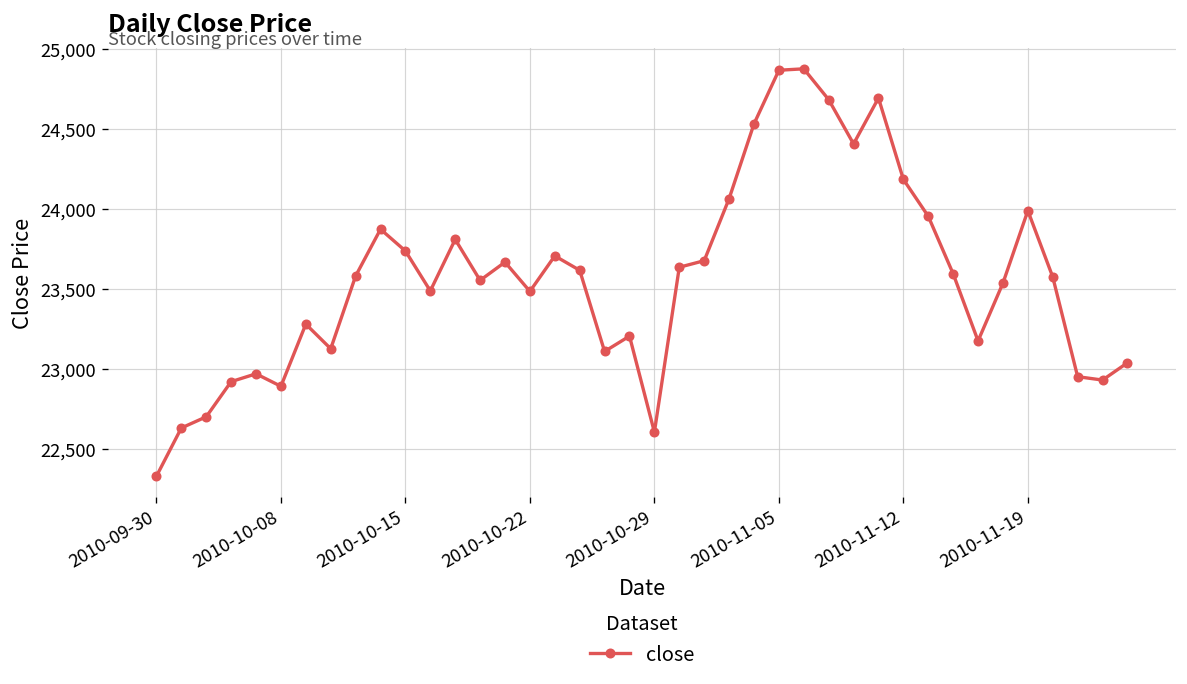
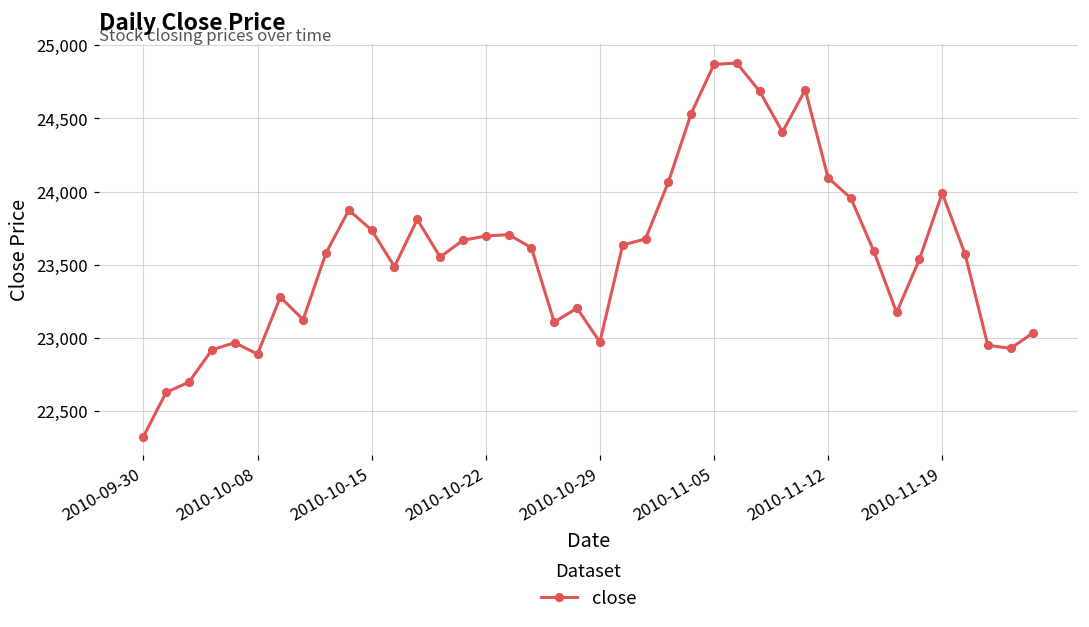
  {
    "2010-09-30": "22,330",
    "2010-10-08": "22,890",
    "2010-10-15": "23,740",
-   "2010-10-22": "23,490",
-   "2010-10-29": "22,600",
+   "2010-10-22": "23,700",
+   "2010-10-29": "22,970",
    "2010-11-05": "24,870",
-   "2010-11-12": "24,190",
+   "2010-11-12": "24,100",
    "2010-11-19": "23,990"
  }
